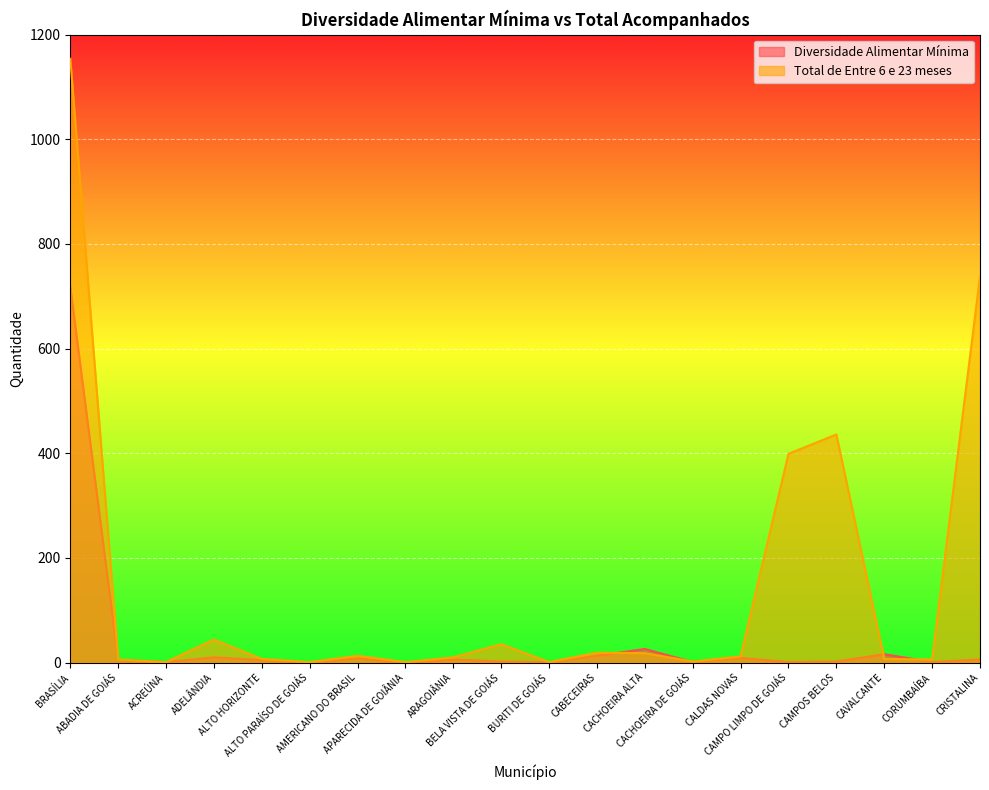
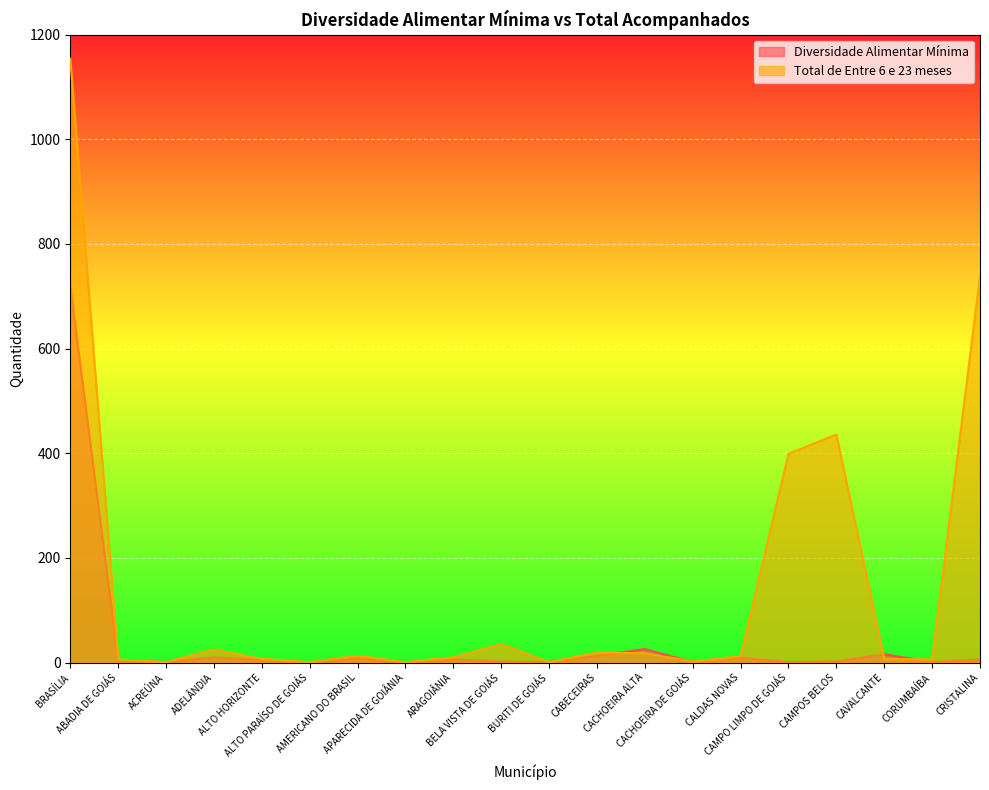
  {
    "Diversidade Alimentar Mínima": {
      "BRASÍLIA": 720,
      "ADELÂNDIA": 10,
      "AMERICANO DO BRASIL": 10,
      "BELA VISTA DE GOIÁS": 0,
      "CABECEIRAS": 10,
      "CACHOEIRA ALTA": 30,
      "CAMPO LIMPO DE GOIÁS": 0,
      "CAMPOS BELOS": 0,
      "CAVALCANTE": 20,
      "CORUMBAÍBA": 0,
      "CRISTALINA": 10
    },
    "Total de Entre 6 e 23 meses": {
      "BRASÍLIA": 1150,
-     "ADELÂNDIA": 40,
+     "ADELÂNDIA": 30,
      "AMERICANO DO BRASIL": 10,
      "BELA VISTA DE GOIÁS": 40,
      "CABECEIRAS": 20,
      "CACHOEIRA ALTA": 20,
      "CAMPO LIMPO DE GOIÁS": 400,
      "CAMPOS BELOS": 440,
      "CAVALCANTE": 10,
      "CORUMBAÍBA": 10,
      "CRISTALINA": 740
    }
  }
